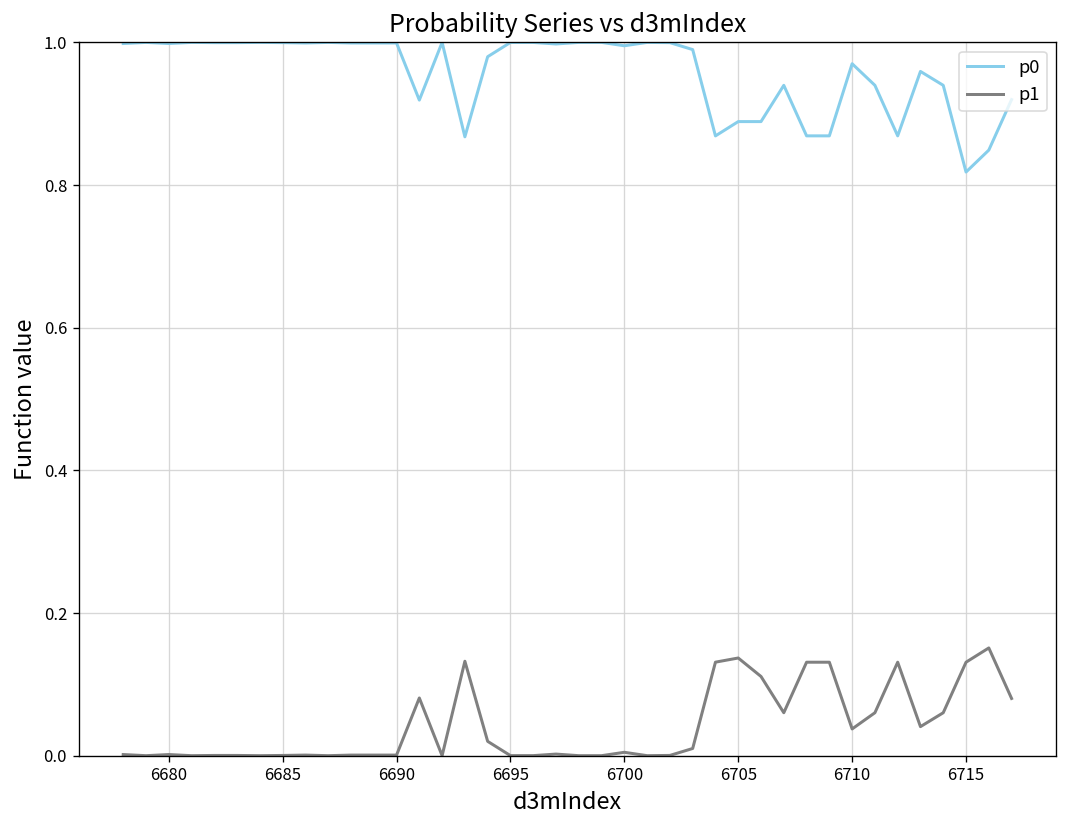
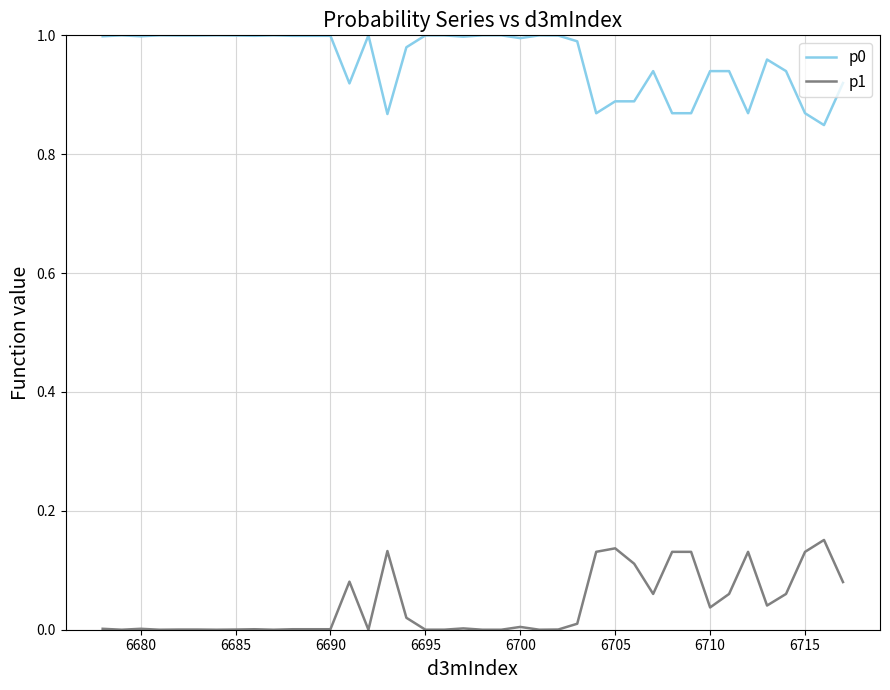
  {
    "p0": {
      "6680": 1.00,
      "6685": 1.00,
      "6690": 1.00,
      "6695": 1.00,
      "6700": 1.00,
      "6705": 0.89,
-     "6710": 0.97,
-     "6715": 0.82
+     "6710": 0.94,
+     "6715": 0.87
    },
    "p1": {
      "6680": 0.00,
      "6685": 0.00,
      "6690": 0.00,
      "6695": 0.00,
      "6700": 0.00,
      "6705": 0.14,
      "6710": 0.04,
      "6715": 0.13
    }
  }
